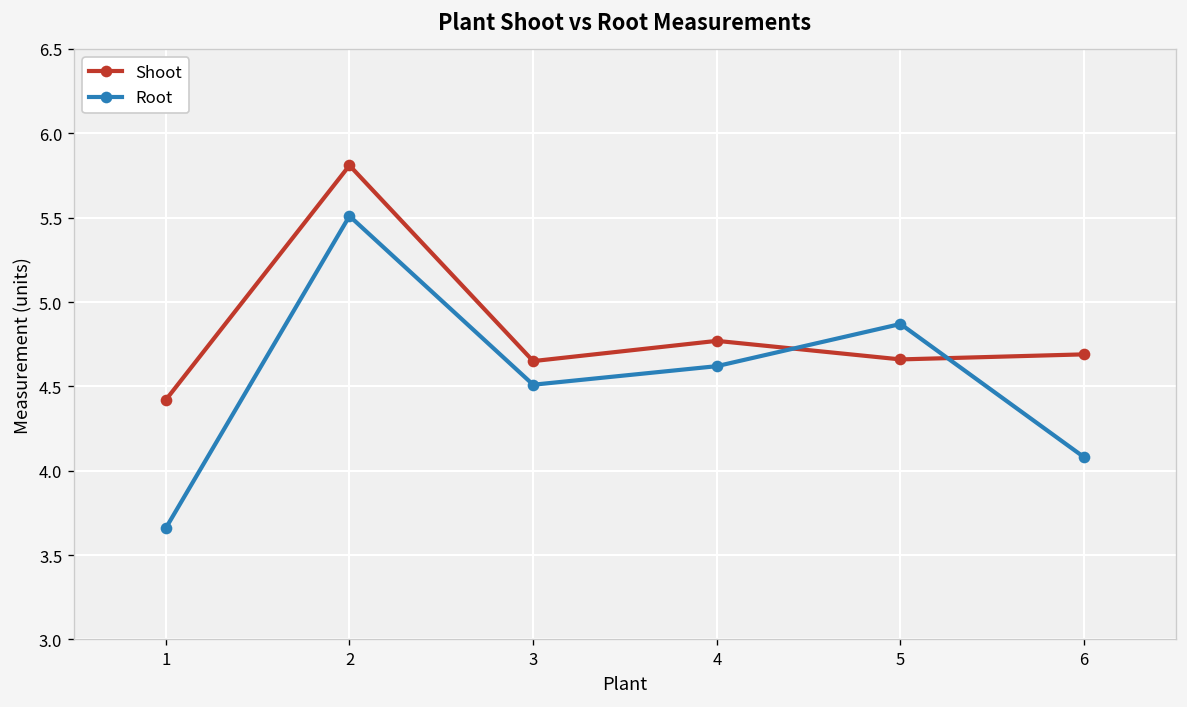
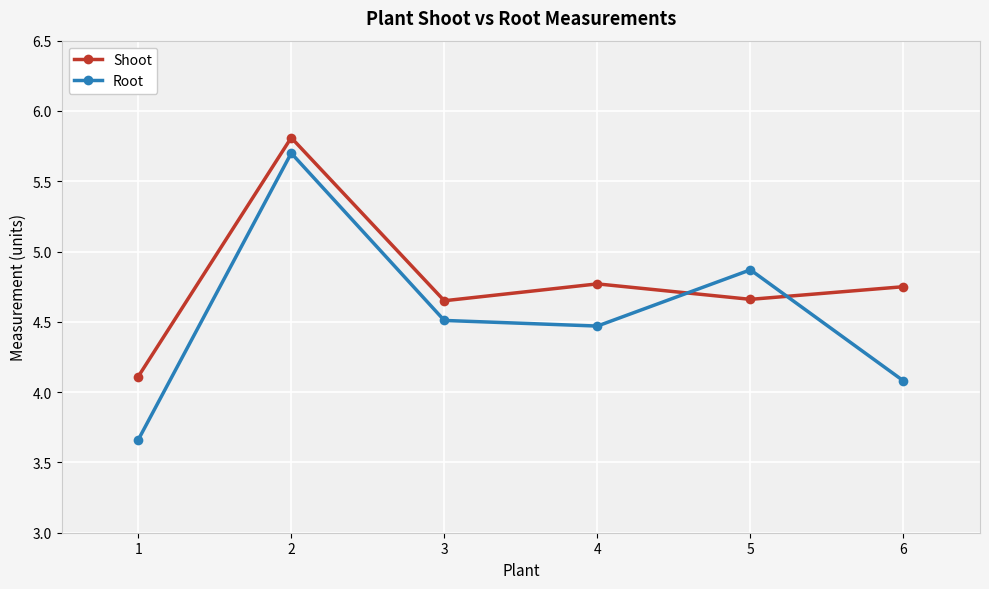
  {
    "Shoot": {
-     "1": 4.42,
+     "1": 4.11,
      "2": 5.81,
      "3": 4.65,
      "4": 4.77,
      "5": 4.66,
-     "6": 4.69
+     "6": 4.75
    },
    "Root": {
      "1": 3.66,
-     "2": 5.51,
+     "2": 5.70,
      "3": 4.51,
-     "4": 4.62,
+     "4": 4.47,
      "5": 4.87,
      "6": 4.08
    }
  }
